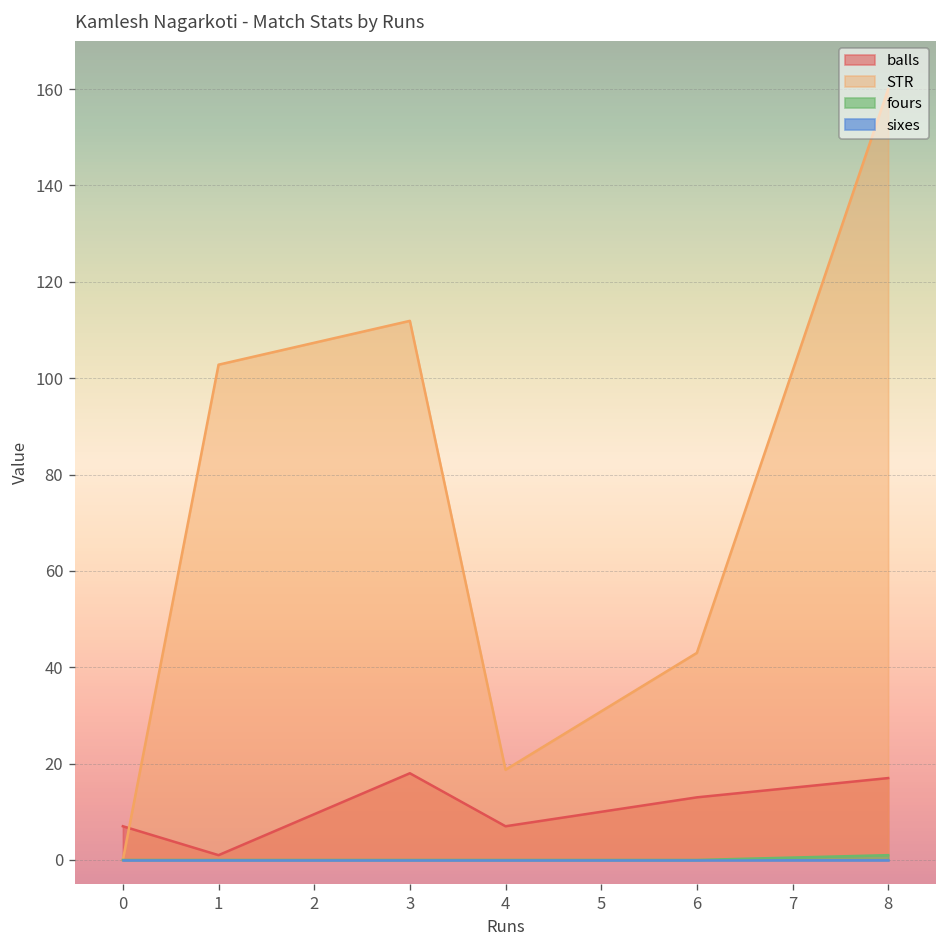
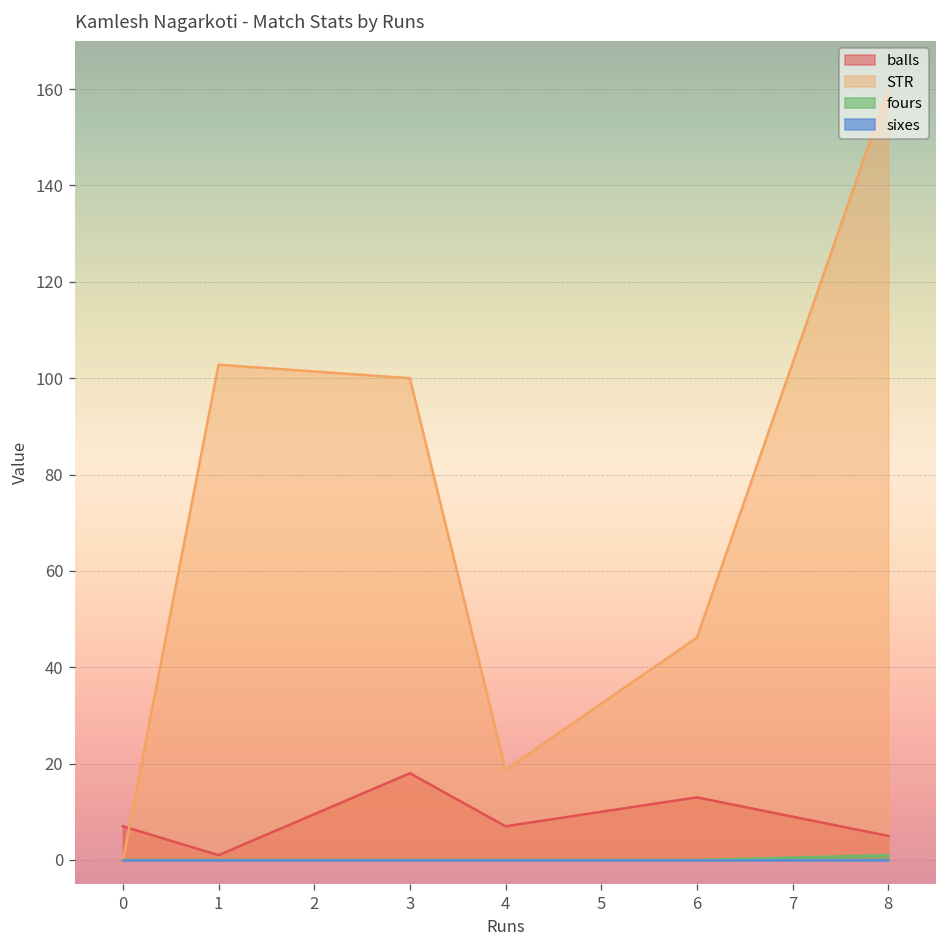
  {
    "balls": {
      "0": 7,
      "1": 1,
      "3": 18,
      "4": 7,
      "6": 13,
-     "8": 17
+     "8": 5
    },
    "STR": {
      "1": 103,
-     "3": 112,
+     "3": 100,
      "4": 19,
-     "6": 43
+     "6": 46
    },
    "fours": {
      "8": 1
    },
    "sixes": {
      "8": 0
    }
  }
